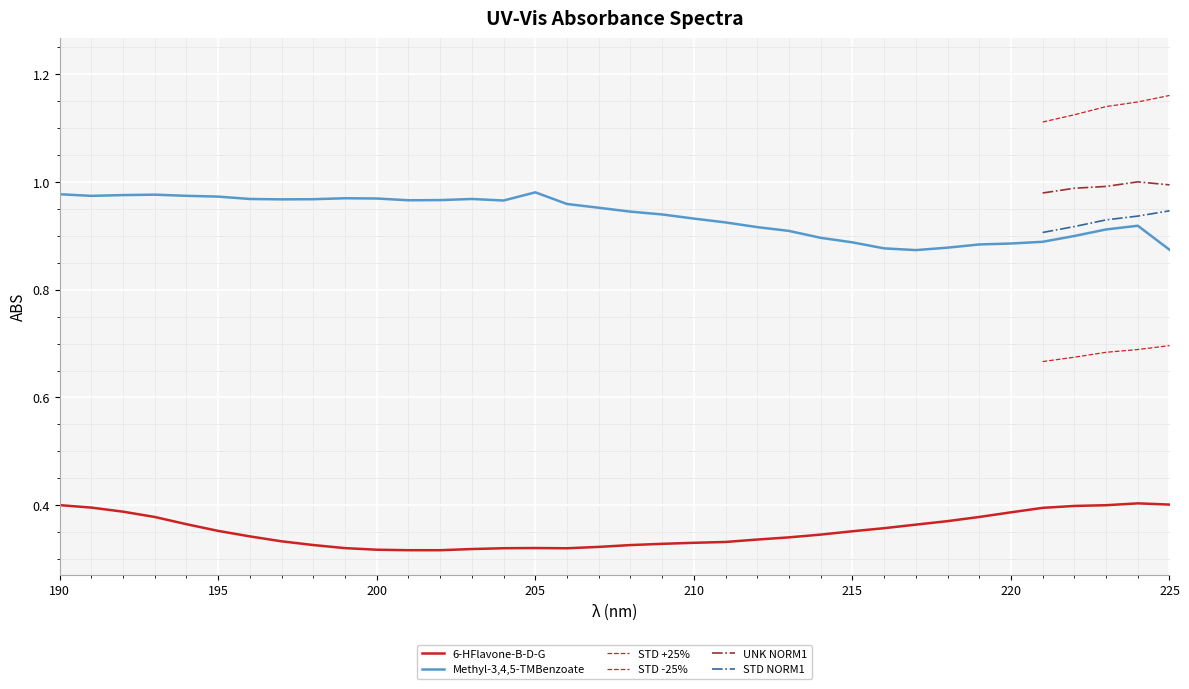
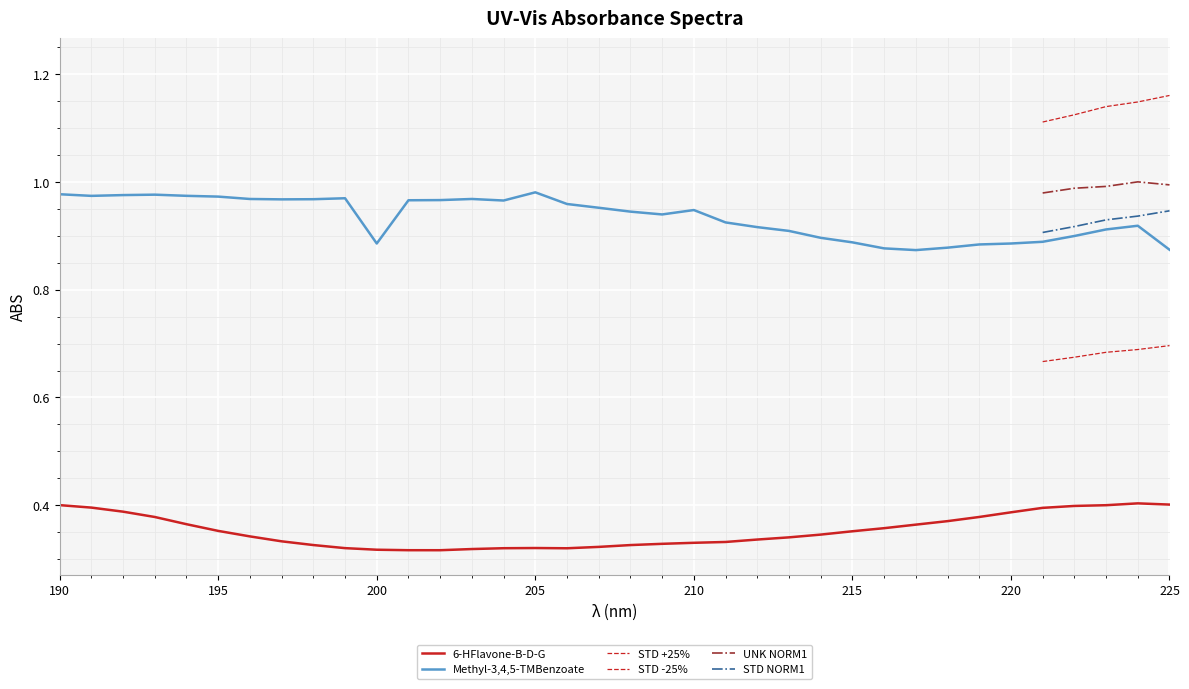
  {
    "Methyl-3,4,5-TMBenzoate": {
      "195": 0.97,
-     "200": 0.97,
+     "200": 0.89,
      "205": 0.98,
-     "210": 0.93,
+     "210": 0.95,
      "215": 0.89,
      "220": 0.89,
      "225": 0.87
    },
    "STD NORM1": {
      "225": 0.95
    }
  }
